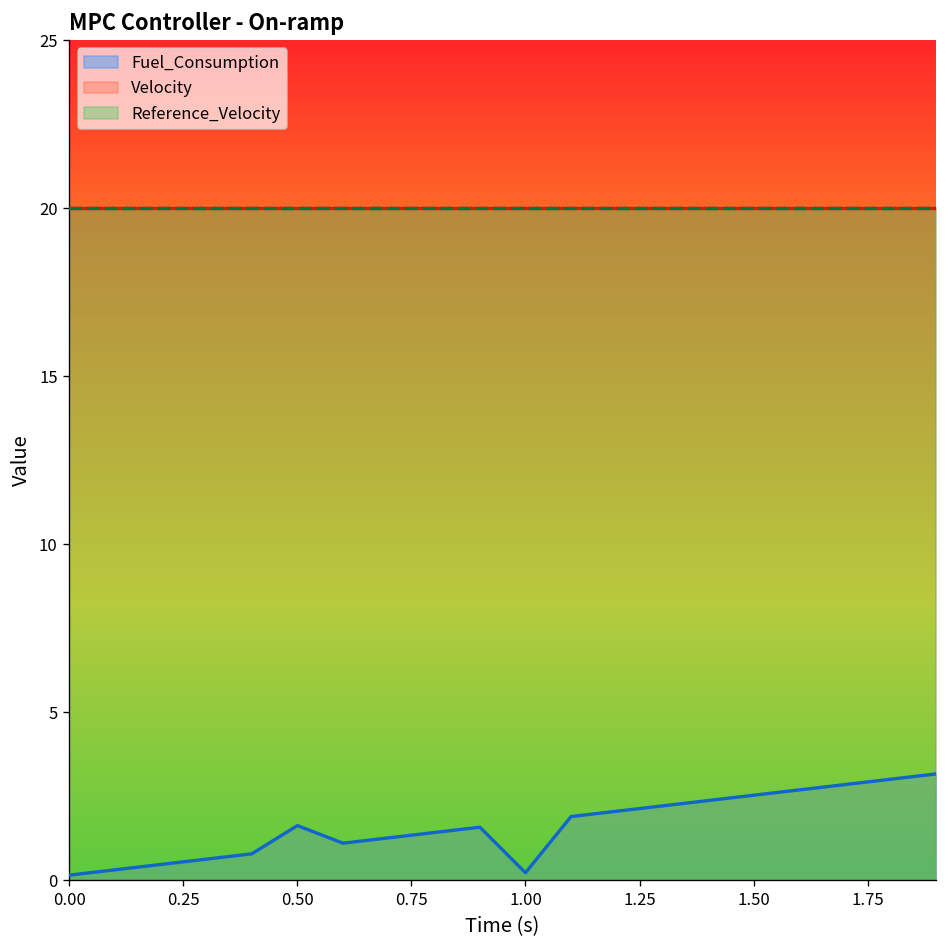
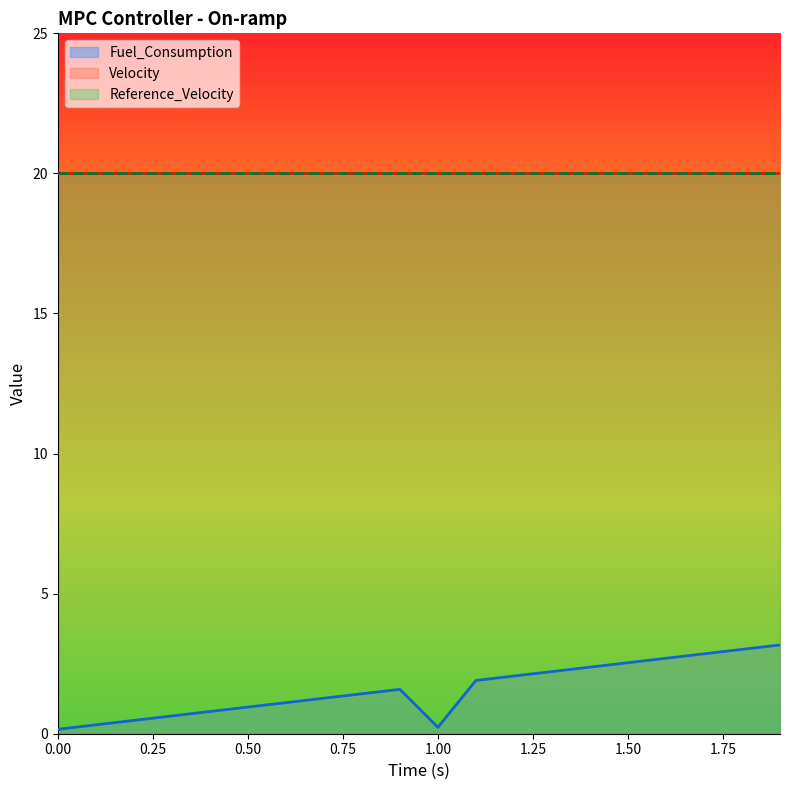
  {
    "Fuel_Consumption": {
      "0.00": 0.2,
-     "0.50": 1.6,
+     "0.50": 1.0,
      "1.00": 0.2,
      "1.50": 2.5
    },
    "Reference_Velocity": {
      "0.00": 20.0,
      "0.50": 20.0,
      "1.00": 20.0,
      "1.50": 20.0
    }
  }
